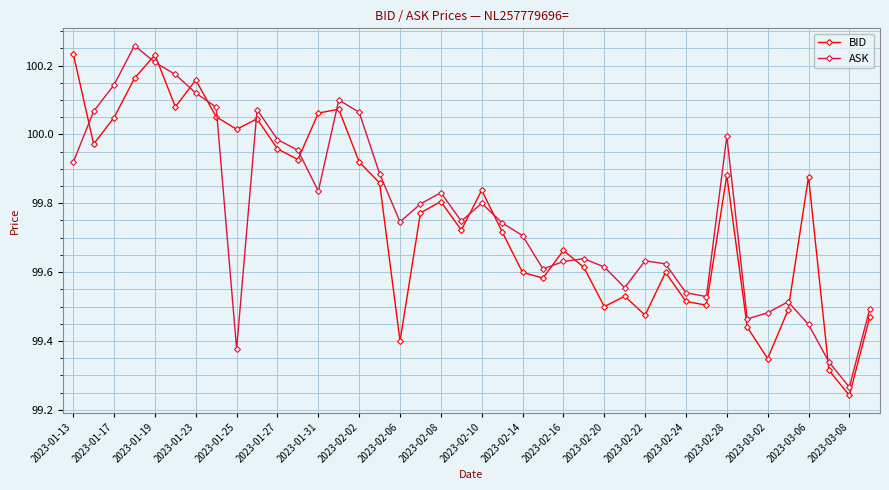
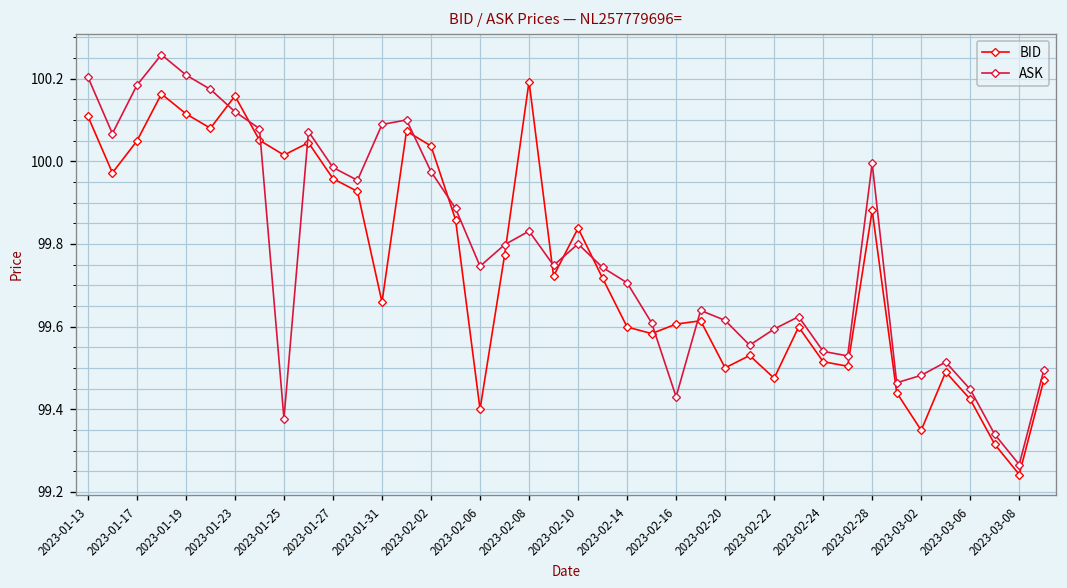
  {
    "BID": {
-     "2023-01-13": 100.23,
+     "2023-01-13": 100.11,
      "2023-01-17": 100.05,
-     "2023-01-19": 100.23,
+     "2023-01-19": 100.12,
      "2023-01-23": 100.16,
      "2023-01-25": 100.02,
      "2023-01-27": 99.96,
-     "2023-01-31": 100.06,
-     "2023-02-02": 99.92,
+     "2023-01-31": 99.66,
+     "2023-02-02": 100.04,
      "2023-02-06": 99.40,
-     "2023-02-08": 99.81,
+     "2023-02-08": 100.19,
      "2023-02-10": 99.84,
      "2023-02-14": 99.60,
-     "2023-02-16": 99.66,
+     "2023-02-16": 99.61,
      "2023-02-20": 99.50,
      "2023-02-22": 99.48,
      "2023-02-24": 99.52,
      "2023-02-28": 99.88,
      "2023-03-02": 99.35,
-     "2023-03-06": 99.88,
+     "2023-03-06": 99.42,
      "2023-03-08": 99.24
    },
    "ASK": {
-     "2023-01-13": 99.92,
-     "2023-01-17": 100.14,
+     "2023-01-13": 100.20,
+     "2023-01-17": 100.18,
      "2023-01-19": 100.21,
      "2023-01-23": 100.12,
      "2023-01-25": 99.38,
      "2023-01-27": 99.99,
-     "2023-01-31": 99.84,
-     "2023-02-02": 100.06,
+     "2023-01-31": 100.09,
+     "2023-02-02": 99.98,
      "2023-02-06": 99.75,
      "2023-02-08": 99.83,
      "2023-02-10": 99.80,
      "2023-02-14": 99.71,
-     "2023-02-16": 99.63,
+     "2023-02-16": 99.43,
      "2023-02-20": 99.62,
-     "2023-02-22": 99.63,
+     "2023-02-22": 99.59,
      "2023-02-24": 99.54,
      "2023-02-28": 100.00,
      "2023-03-02": 99.48,
      "2023-03-06": 99.45,
      "2023-03-08": 99.27
    }
  }
